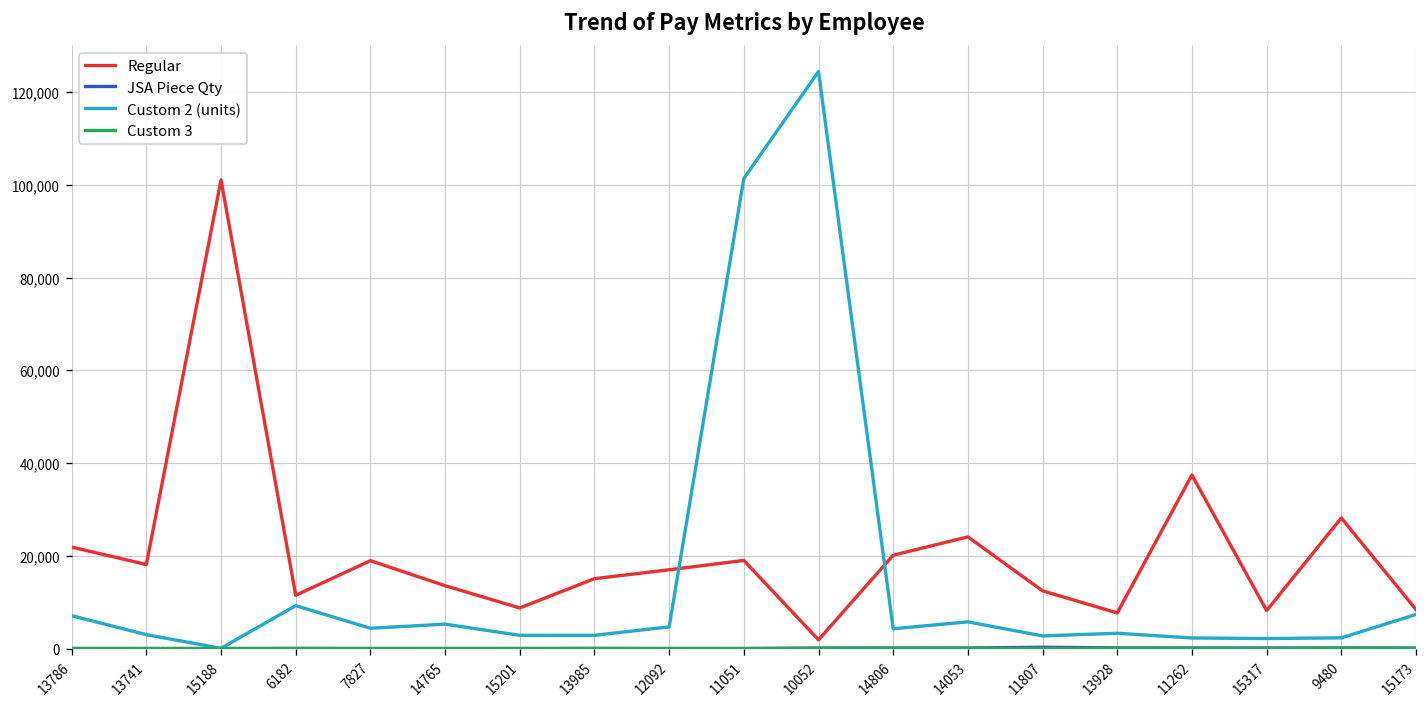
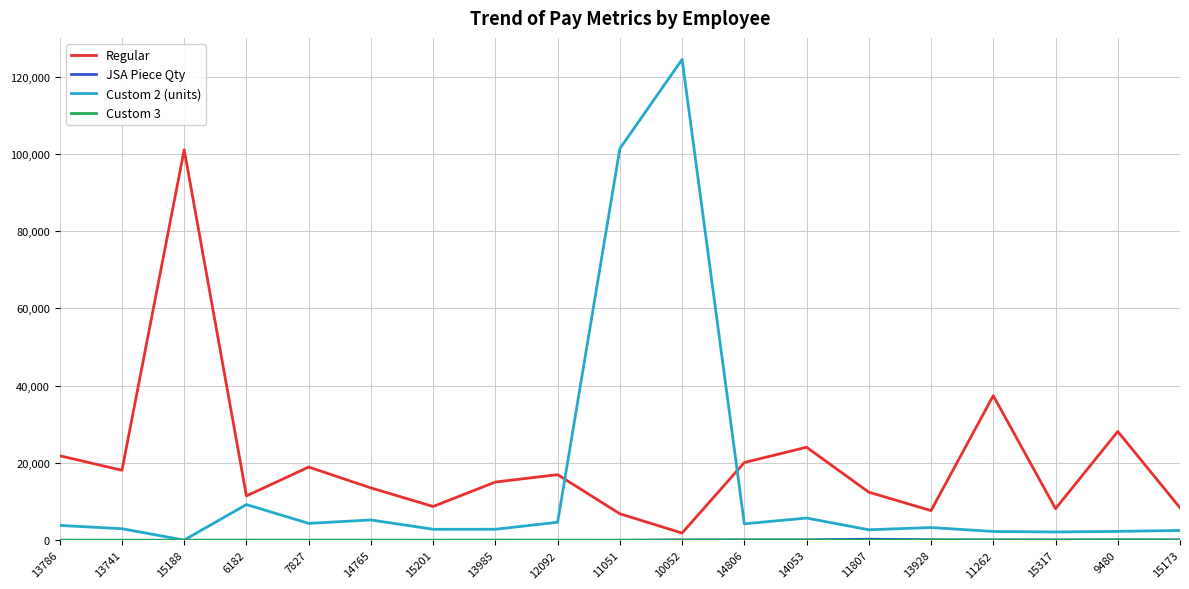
  {
    "Regular": {
      "13786": "22,000",
      "13741": "18,000",
      "15188": "101,000",
      "6182": "11,000",
      "7827": "19,000",
      "14765": "14,000",
      "15201": "9,000",
      "13985": "15,000",
      "12092": "17,000",
-     "11051": "19,000",
+     "11051": "7,000",
      "10052": "2,000",
      "14806": "20,000",
      "14053": "24,000",
      "11807": "12,000",
      "13928": "8,000",
      "11262": "37,000",
      "15317": "8,000",
      "9480": "28,000",
      "15173": "8,000"
    },
    "Custom 2 (units)": {
-     "13786": "7,000",
+     "13786": "4,000",
      "13741": "3,000",
      "6182": "9,000",
      "7827": "4,000",
      "14765": "5,000",
      "15201": "3,000",
      "13985": "3,000",
      "12092": "5,000",
      "11051": "101,000",
      "10052": "124,000",
      "14806": "4,000",
      "14053": "6,000",
      "11807": "3,000",
      "13928": "3,000",
      "11262": "2,000",
      "15317": "2,000",
      "9480": "2,000",
-     "15173": "7,000"
+     "15173": "3,000"
    }
  }
